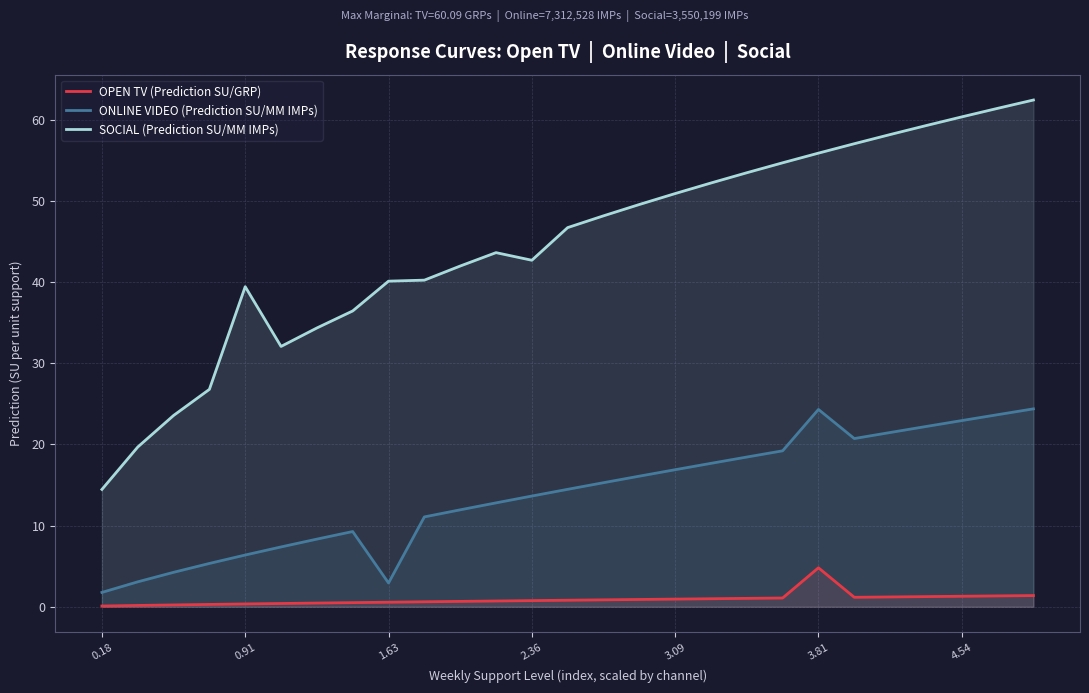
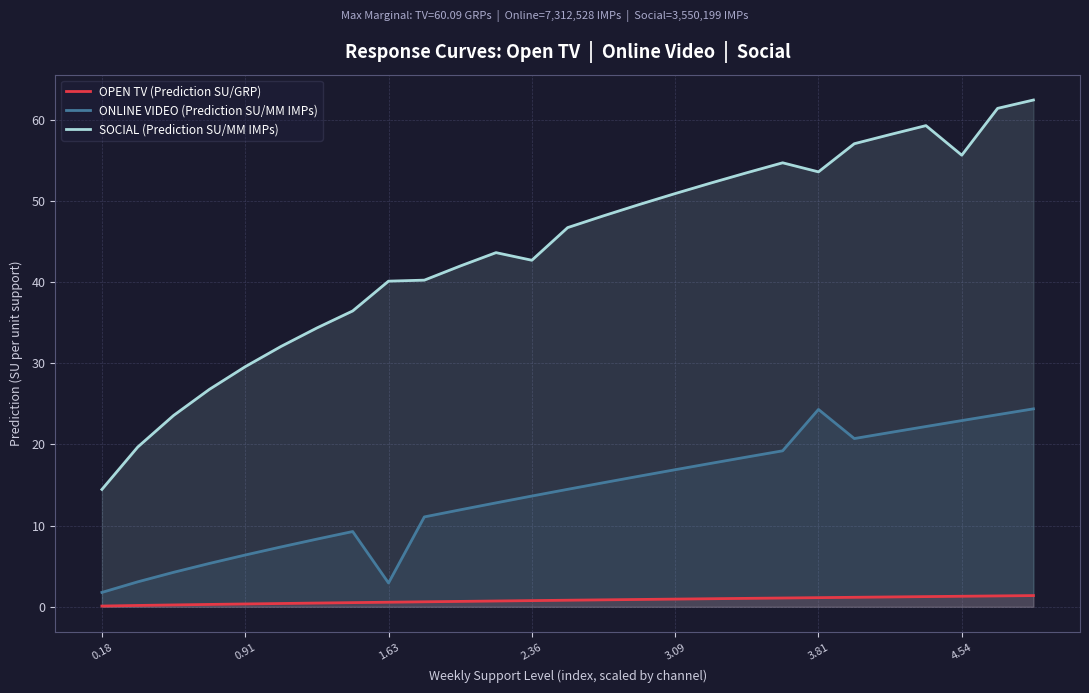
  {
    "OPEN TV (Prediction SU/GRP)": {
      "0.18": 0,
      "0.91": 0,
      "1.63": 1,
      "2.36": 1,
      "3.09": 1,
-     "3.81": 5,
+     "3.81": 1,
      "4.54": 1
    },
    "ONLINE VIDEO (Prediction SU/MM IMPs)": {
      "0.18": 2,
      "0.91": 6,
      "1.63": 3,
      "2.36": 14,
      "3.09": 17,
      "3.81": 24,
      "4.54": 23
    },
    "SOCIAL (Prediction SU/MM IMPs)": {
      "0.18": 14,
-     "0.91": 39,
+     "0.91": 30,
      "1.63": 40,
      "2.36": 43,
      "3.09": 51,
-     "3.81": 56,
-     "4.54": 60
+     "3.81": 54,
+     "4.54": 56
    }
  }
